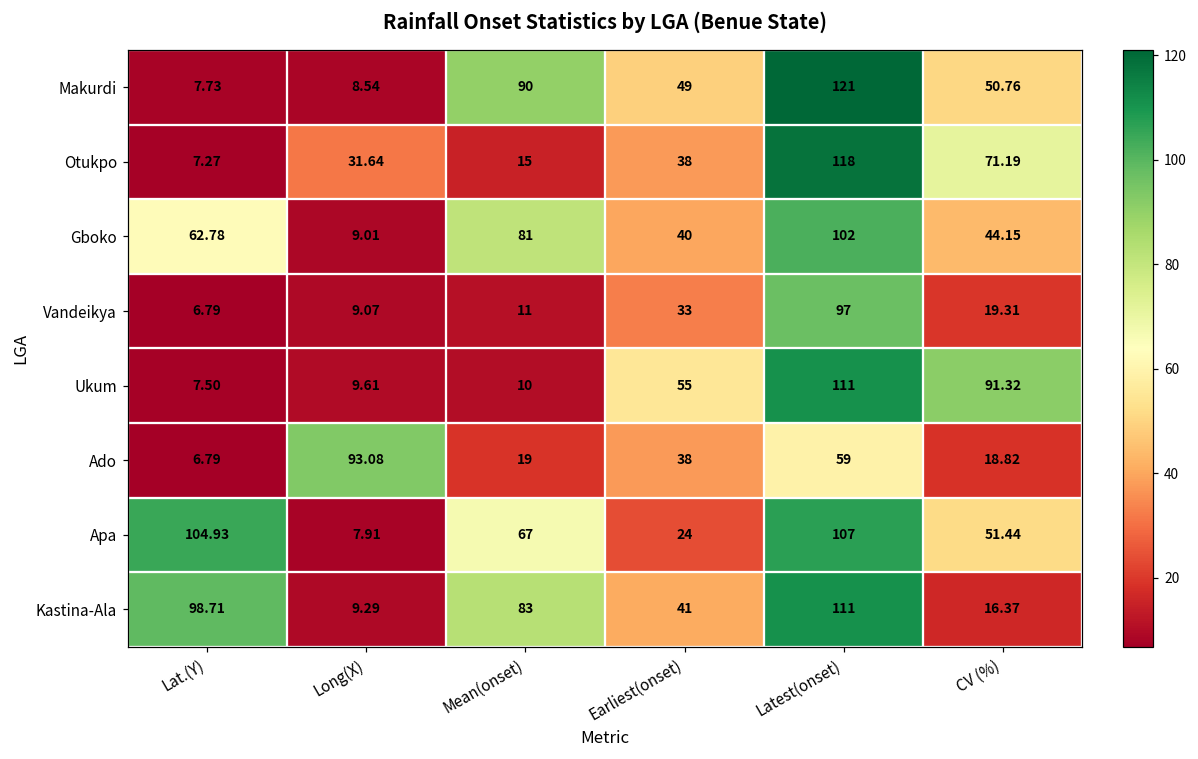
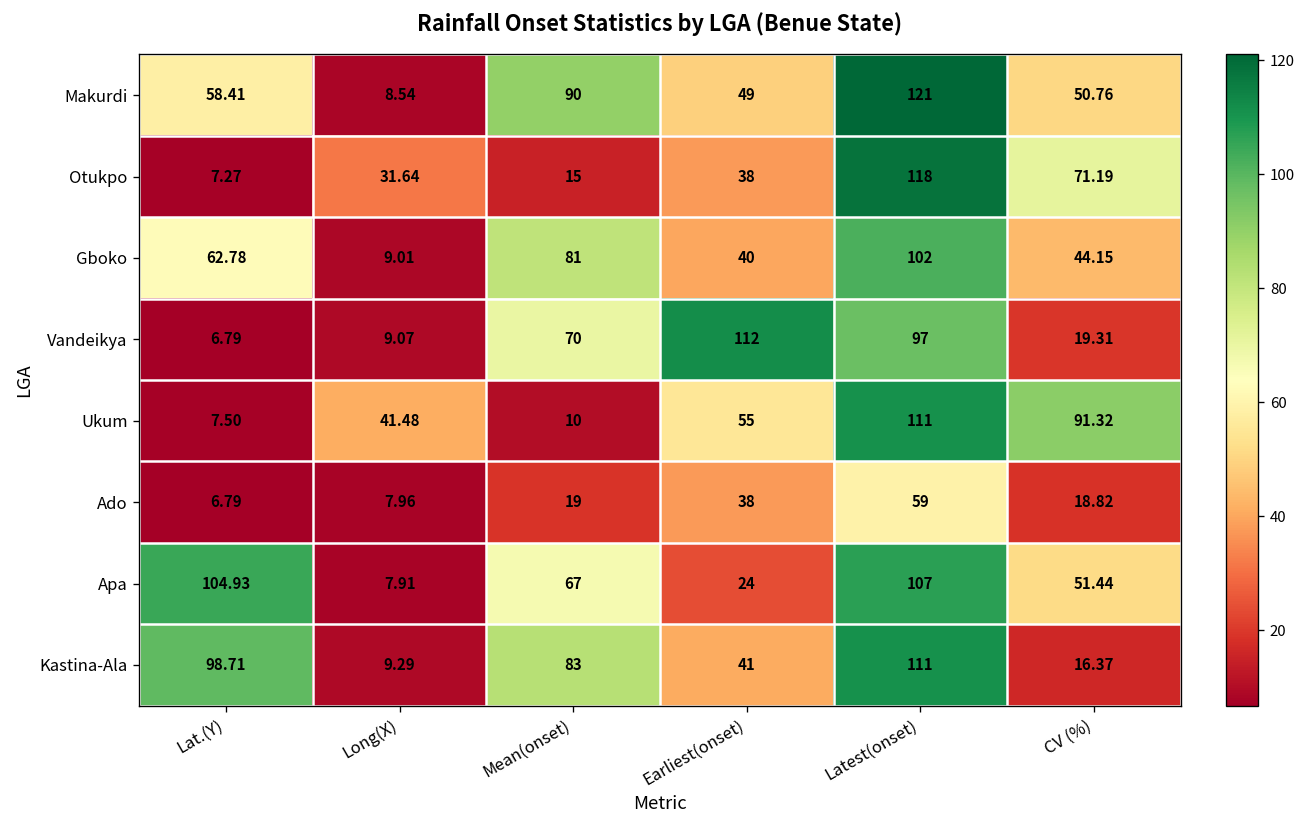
  {
    "Makurdi": {
-     "Lat.(Y)": 7.73,
+     "Lat.(Y)": 58.41,
      "Long(X)": 8.54,
      "Mean(onset)": 90,
      "Earliest(onset)": 49,
      "Latest(onset)": 121,
      "CV (%)": 50.76
    },
    "Otukpo": {
      "Lat.(Y)": 7.27,
      "Long(X)": 31.64,
      "Mean(onset)": 15,
      "Earliest(onset)": 38,
      "Latest(onset)": 118,
      "CV (%)": 71.19
    },
    "Gboko": {
      "Lat.(Y)": 62.78,
      "Long(X)": 9.01,
      "Mean(onset)": 81,
      "Earliest(onset)": 40,
      "Latest(onset)": 102,
      "CV (%)": 44.15
    },
    "Vandeikya": {
      "Lat.(Y)": 6.79,
      "Long(X)": 9.07,
-     "Mean(onset)": 11,
-     "Earliest(onset)": 33,
+     "Mean(onset)": 70,
+     "Earliest(onset)": 112,
      "Latest(onset)": 97,
      "CV (%)": 19.31
    },
    "Ukum": {
      "Lat.(Y)": 7.50,
-     "Long(X)": 9.61,
+     "Long(X)": 41.48,
      "Mean(onset)": 10,
      "Earliest(onset)": 55,
      "Latest(onset)": 111,
      "CV (%)": 91.32
    },
    "Ado": {
      "Lat.(Y)": 6.79,
-     "Long(X)": 93.08,
+     "Long(X)": 7.96,
      "Mean(onset)": 19,
      "Earliest(onset)": 38,
      "Latest(onset)": 59,
      "CV (%)": 18.82
    },
    "Apa": {
      "Lat.(Y)": 104.93,
      "Long(X)": 7.91,
      "Mean(onset)": 67,
      "Earliest(onset)": 24,
      "Latest(onset)": 107,
      "CV (%)": 51.44
    },
    "Kastina-Ala": {
      "Lat.(Y)": 98.71,
      "Long(X)": 9.29,
      "Mean(onset)": 83,
      "Earliest(onset)": 41,
      "Latest(onset)": 111,
      "CV (%)": 16.37
    }
  }
